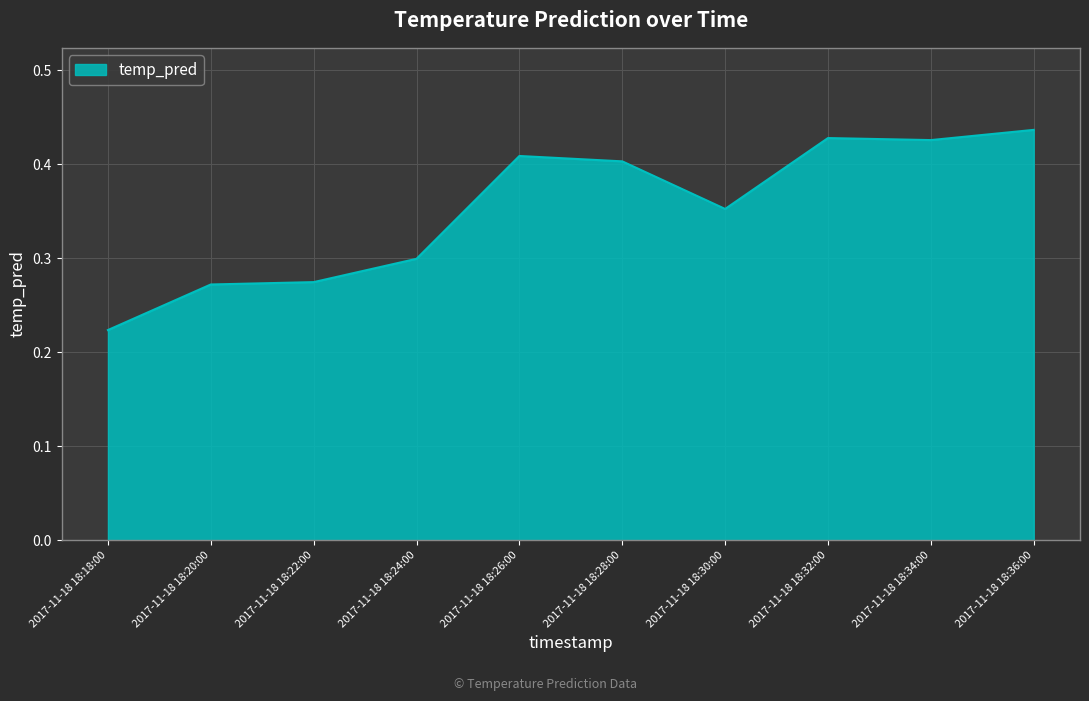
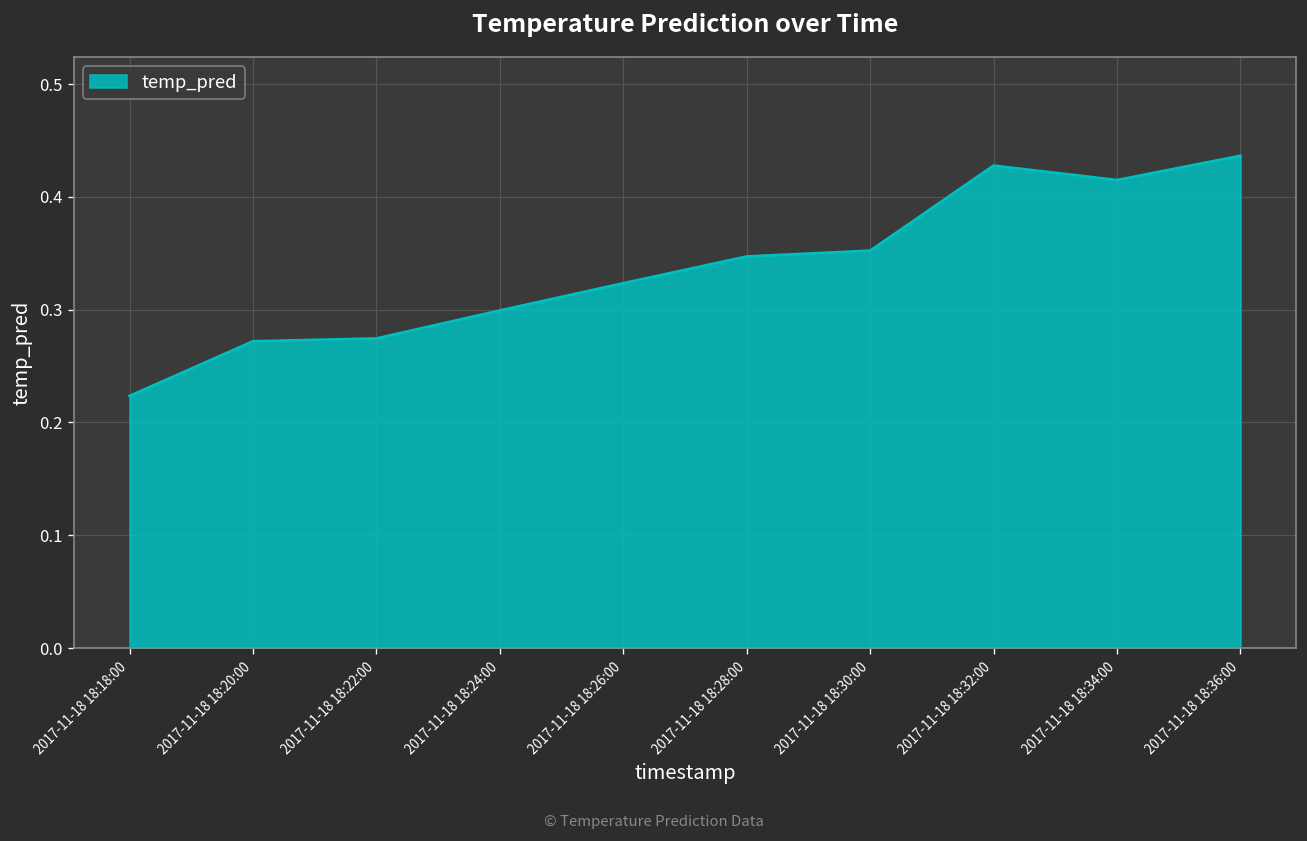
  {
    "2017-11-18 18:18:00": 0.22,
    "2017-11-18 18:20:00": 0.27,
    "2017-11-18 18:22:00": 0.27,
    "2017-11-18 18:24:00": 0.30,
-   "2017-11-18 18:26:00": 0.41,
-   "2017-11-18 18:28:00": 0.40,
+   "2017-11-18 18:26:00": 0.32,
+   "2017-11-18 18:28:00": 0.35,
    "2017-11-18 18:30:00": 0.35,
    "2017-11-18 18:32:00": 0.43,
-   "2017-11-18 18:34:00": 0.43,
+   "2017-11-18 18:34:00": 0.41,
    "2017-11-18 18:36:00": 0.44
  }
